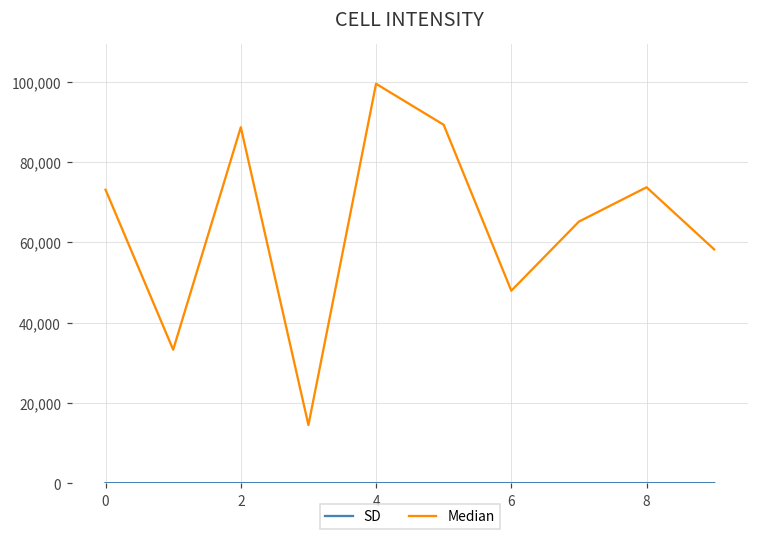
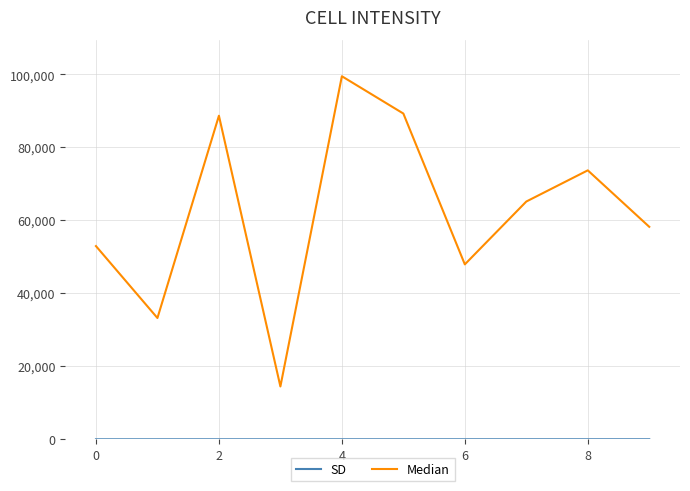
  {
    "SD": {
      "0": "0",
      "2": "0",
      "4": "0",
      "6": "0",
      "8": "0"
    },
    "Median": {
-     "0": "73,000",
+     "0": "53,000",
      "2": "89,000",
      "4": "100,000",
      "6": "48,000",
      "8": "74,000"
    }
  }
